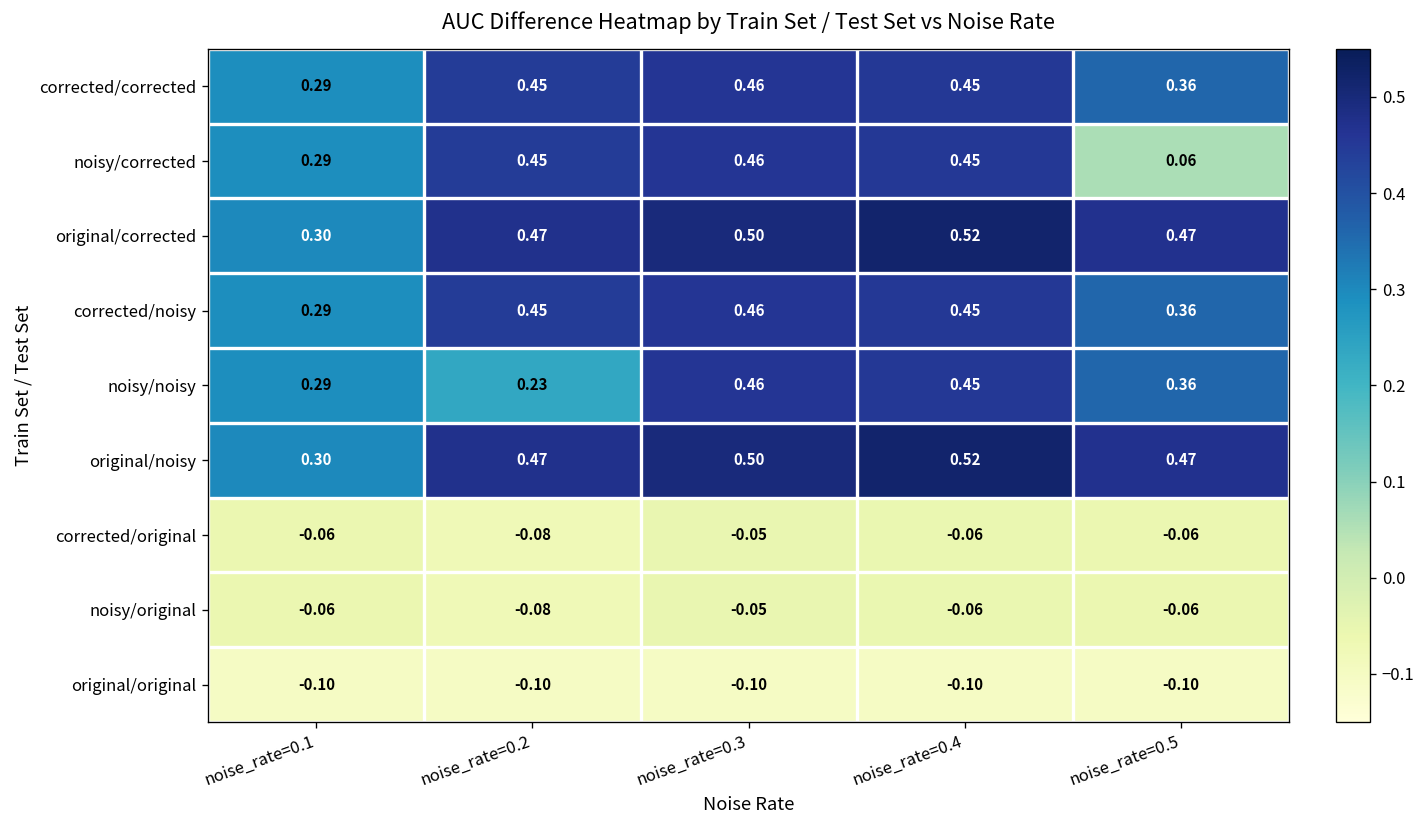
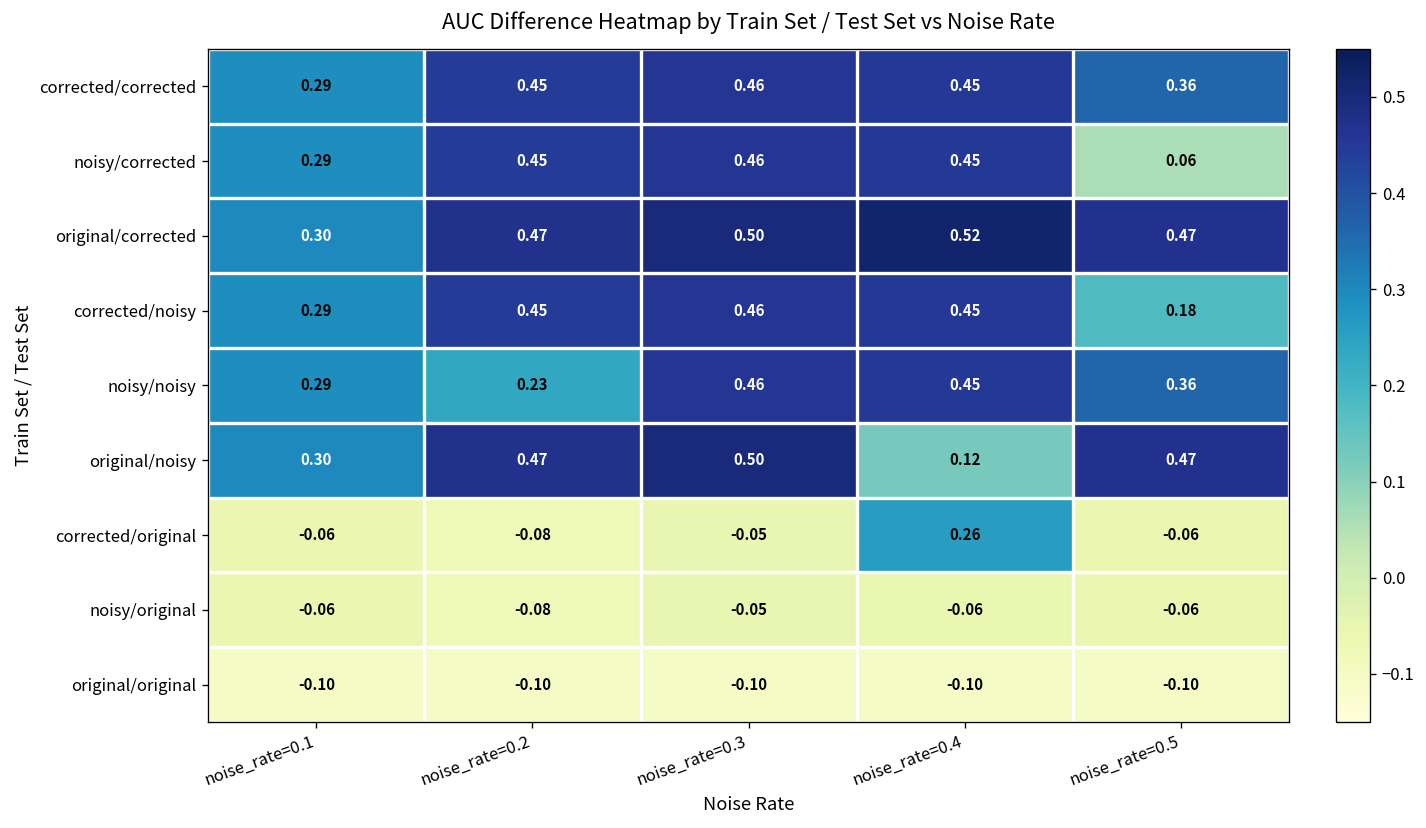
  {
    "corrected/corrected": {
      "noise_rate=0.1": 0.29,
      "noise_rate=0.2": 0.45,
      "noise_rate=0.3": 0.46,
      "noise_rate=0.4": 0.45,
      "noise_rate=0.5": 0.36
    },
    "noisy/corrected": {
      "noise_rate=0.1": 0.29,
      "noise_rate=0.2": 0.45,
      "noise_rate=0.3": 0.46,
      "noise_rate=0.4": 0.45,
      "noise_rate=0.5": 0.06
    },
    "original/corrected": {
      "noise_rate=0.1": 0.30,
      "noise_rate=0.2": 0.47,
      "noise_rate=0.3": 0.50,
      "noise_rate=0.4": 0.52,
      "noise_rate=0.5": 0.47
    },
    "corrected/noisy": {
      "noise_rate=0.1": 0.29,
      "noise_rate=0.2": 0.45,
      "noise_rate=0.3": 0.46,
      "noise_rate=0.4": 0.45,
-     "noise_rate=0.5": 0.36
+     "noise_rate=0.5": 0.18
    },
    "noisy/noisy": {
      "noise_rate=0.1": 0.29,
      "noise_rate=0.2": 0.23,
      "noise_rate=0.3": 0.46,
      "noise_rate=0.4": 0.45,
      "noise_rate=0.5": 0.36
    },
    "original/noisy": {
      "noise_rate=0.1": 0.30,
      "noise_rate=0.2": 0.47,
      "noise_rate=0.3": 0.50,
-     "noise_rate=0.4": 0.52,
+     "noise_rate=0.4": 0.12,
      "noise_rate=0.5": 0.47
    },
    "corrected/original": {
      "noise_rate=0.1": -0.06,
      "noise_rate=0.2": -0.08,
      "noise_rate=0.3": -0.05,
-     "noise_rate=0.4": -0.06,
+     "noise_rate=0.4": 0.26,
      "noise_rate=0.5": -0.06
    },
    "noisy/original": {
      "noise_rate=0.1": -0.06,
      "noise_rate=0.2": -0.08,
      "noise_rate=0.3": -0.05,
      "noise_rate=0.4": -0.06,
      "noise_rate=0.5": -0.06
    },
    "original/original": {
      "noise_rate=0.1": -0.10,
      "noise_rate=0.2": -0.10,
      "noise_rate=0.3": -0.10,
      "noise_rate=0.4": -0.10,
      "noise_rate=0.5": -0.10
    }
  }
